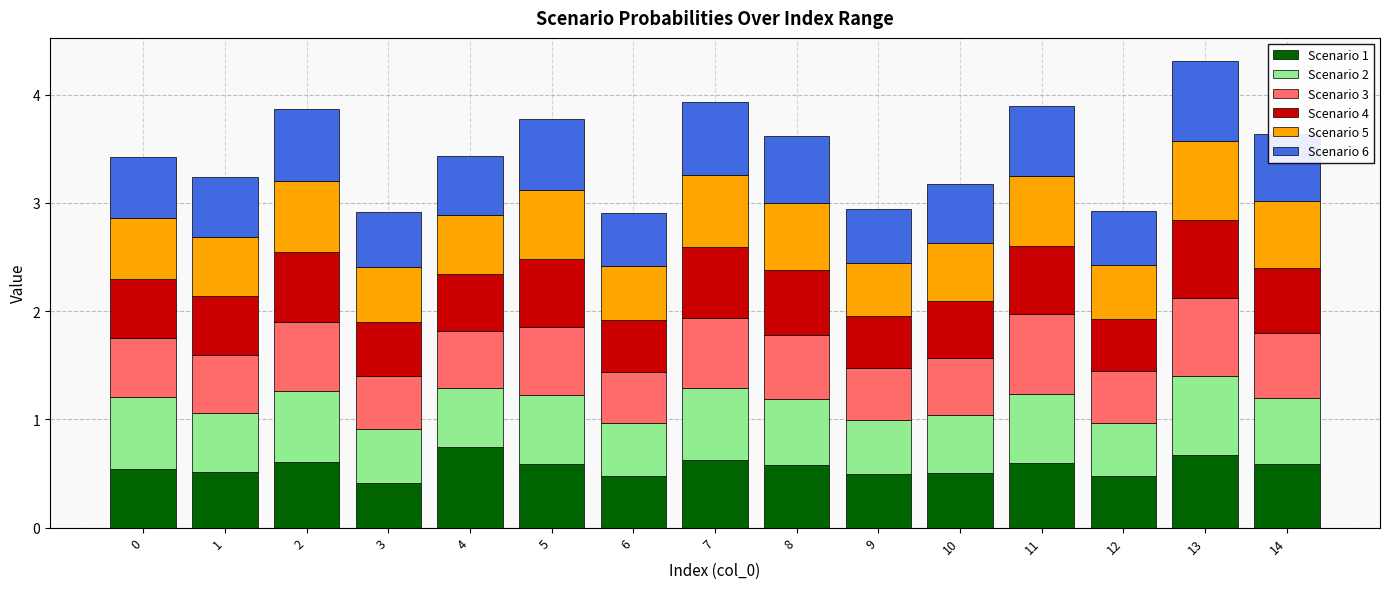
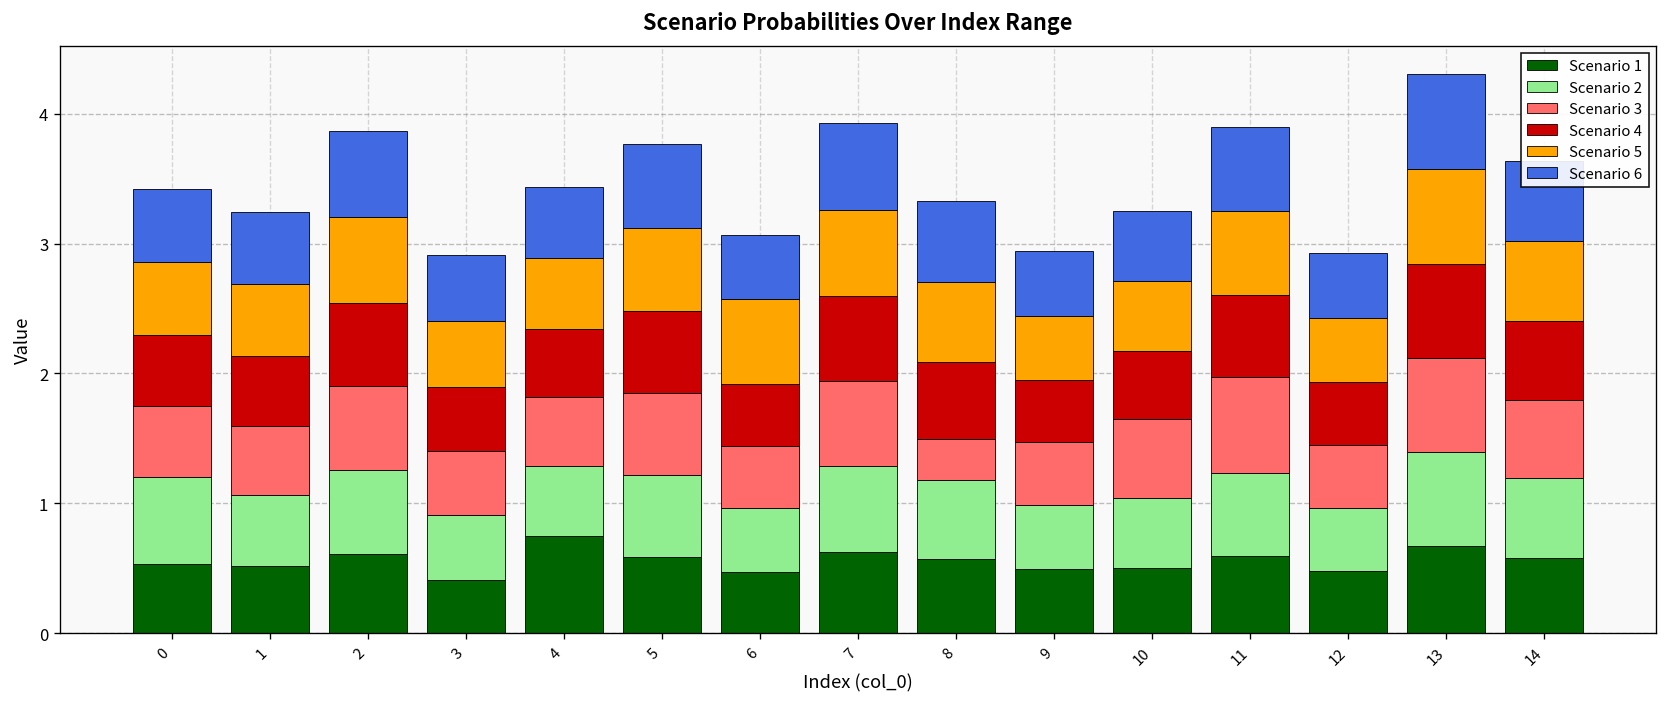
  {
    "Scenario 1": {
      "0": 0.54,
      "1": 0.52,
      "2": 0.61,
      "3": 0.41,
      "4": 0.75,
      "5": 0.58,
      "6": 0.47,
      "7": 0.63,
      "8": 0.58,
      "9": 0.50,
      "10": 0.50,
      "11": 0.59,
      "12": 0.48,
      "13": 0.67,
      "14": 0.58
    },
    "Scenario 2": {
      "0": 0.67,
      "1": 0.55,
      "2": 0.65,
      "3": 0.50,
      "4": 0.54,
      "5": 0.64,
      "6": 0.49,
      "7": 0.66,
      "8": 0.61,
      "9": 0.49,
      "10": 0.53,
      "11": 0.64,
      "12": 0.49,
      "13": 0.73,
      "14": 0.61
    },
    "Scenario 3": {
      "0": 0.55,
      "1": 0.54,
      "2": 0.64,
      "3": 0.49,
      "4": 0.53,
      "5": 0.63,
      "6": 0.48,
      "7": 0.65,
-     "8": 0.60,
+     "8": 0.31,
      "9": 0.48,
-     "10": 0.53,
+     "10": 0.61,
      "11": 0.74,
      "12": 0.48,
      "13": 0.72,
      "14": 0.60
    },
    "Scenario 4": {
      "0": 0.55,
      "1": 0.54,
      "2": 0.64,
      "3": 0.49,
      "4": 0.53,
      "5": 0.63,
      "6": 0.48,
      "7": 0.65,
      "8": 0.60,
      "9": 0.48,
      "10": 0.53,
      "11": 0.63,
      "12": 0.48,
      "13": 0.72,
      "14": 0.60
    },
    "Scenario 5": {
      "0": 0.56,
      "1": 0.55,
      "2": 0.66,
      "3": 0.51,
      "4": 0.54,
      "5": 0.64,
-     "6": 0.49,
+     "6": 0.65,
      "7": 0.67,
      "8": 0.61,
      "9": 0.49,
      "10": 0.54,
      "11": 0.64,
      "12": 0.50,
      "13": 0.73,
      "14": 0.62
    },
    "Scenario 6": {
      "0": 0.57,
      "1": 0.55,
      "2": 0.66,
      "3": 0.51,
      "4": 0.55,
      "5": 0.65,
      "6": 0.50,
      "7": 0.67,
      "8": 0.62,
      "9": 0.50,
      "10": 0.54,
      "11": 0.65,
      "12": 0.50,
      "13": 0.74
    }
  }
